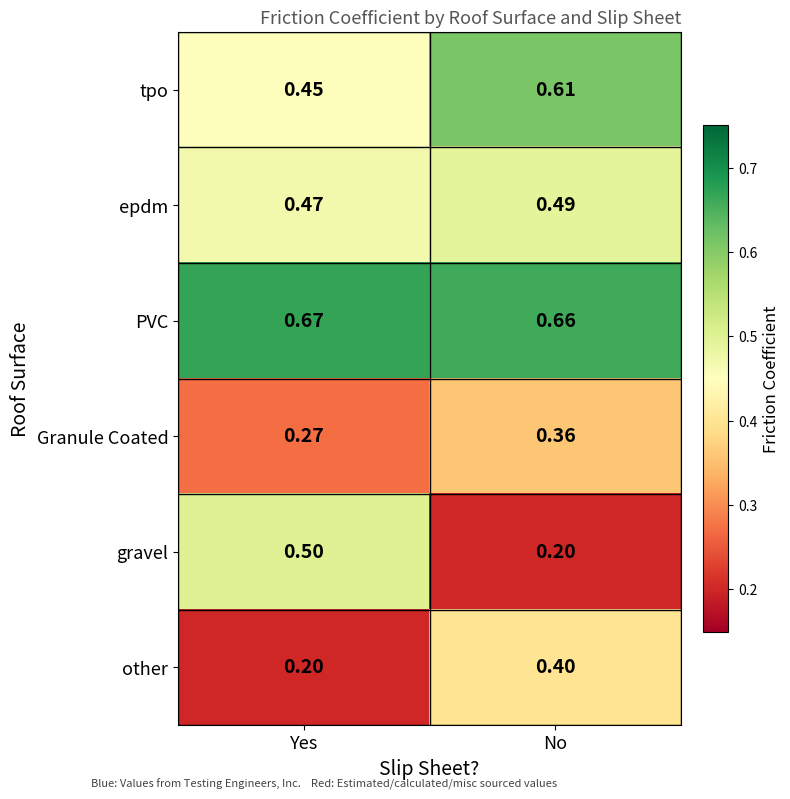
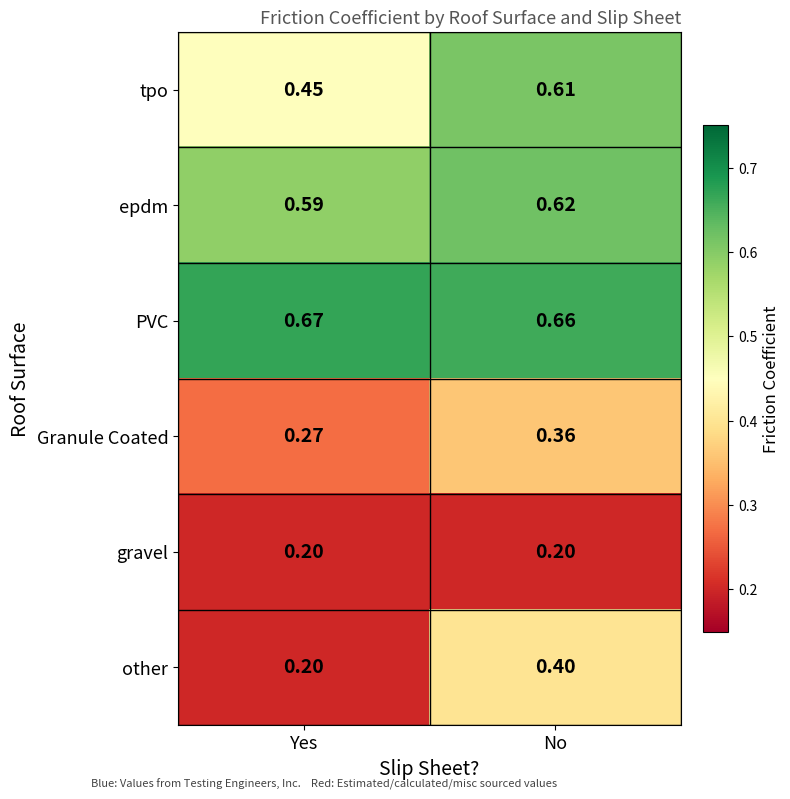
  {
    "tpo": {
      "Yes": 0.45,
      "No": 0.61
    },
    "epdm": {
-     "Yes": 0.47,
-     "No": 0.49
+     "Yes": 0.59,
+     "No": 0.62
    },
    "PVC": {
      "Yes": 0.67,
      "No": 0.66
    },
    "Granule Coated": {
      "Yes": 0.27,
      "No": 0.36
    },
    "gravel": {
-     "Yes": 0.50,
+     "Yes": 0.20,
      "No": 0.20
    },
    "other": {
      "Yes": 0.20,
      "No": 0.40
    }
  }
